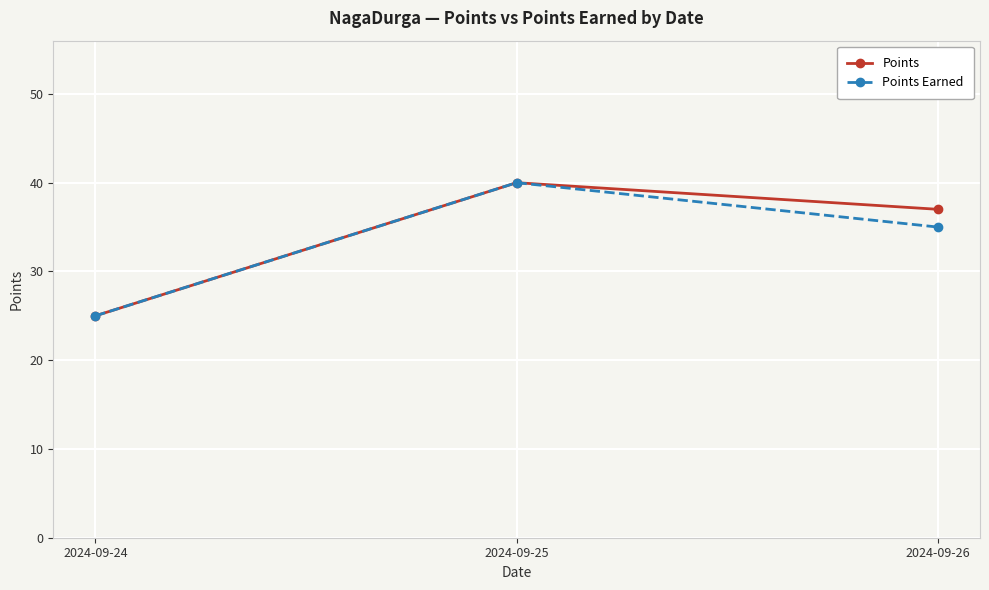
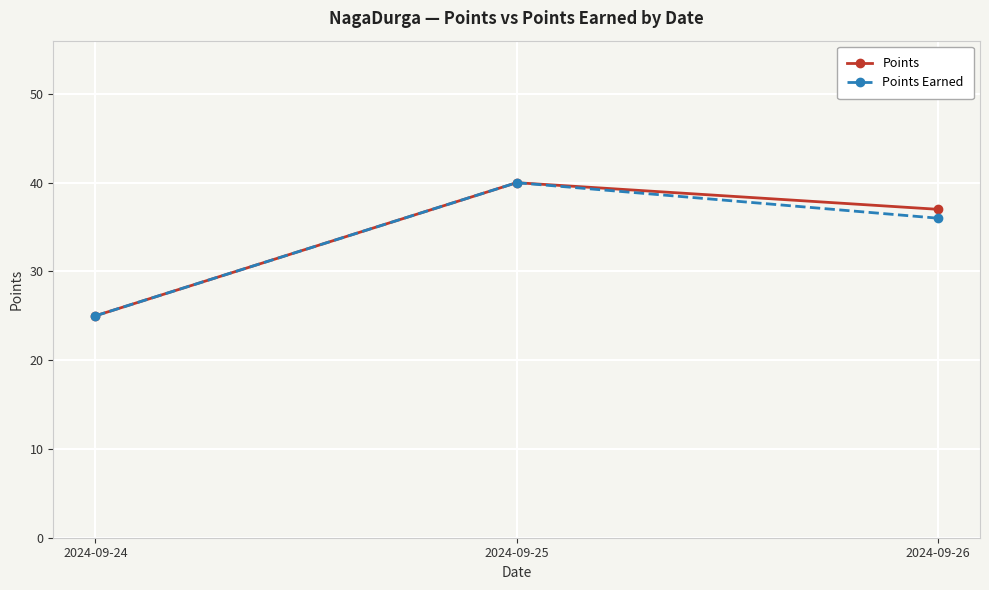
  {
    "Points": {
      "2024-09-26": 37
    },
    "Points Earned": {
-     "2024-09-26": 35
+     "2024-09-26": 36
    }
  }
